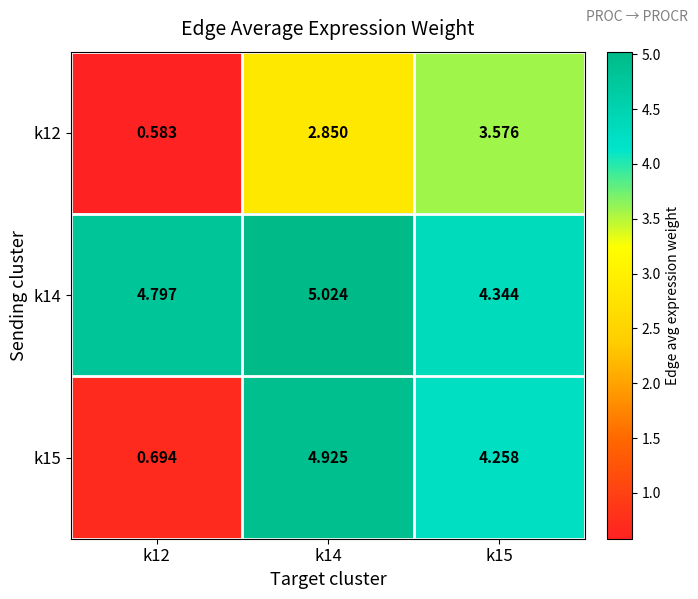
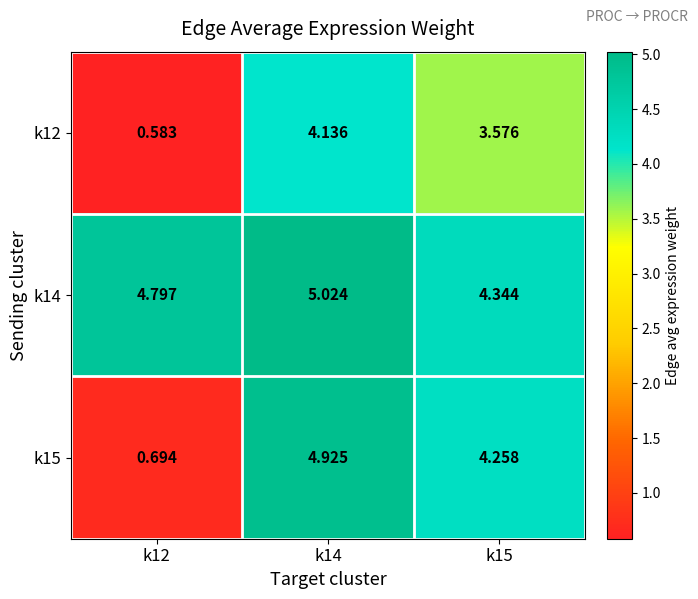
  {
    "k12": {
      "k12": 0.583,
-     "k14": 2.850,
+     "k14": 4.136,
      "k15": 3.576
    },
    "k14": {
      "k12": 4.797,
      "k14": 5.024,
      "k15": 4.344
    },
    "k15": {
      "k12": 0.694,
      "k14": 4.925,
      "k15": 4.258
    }
  }
